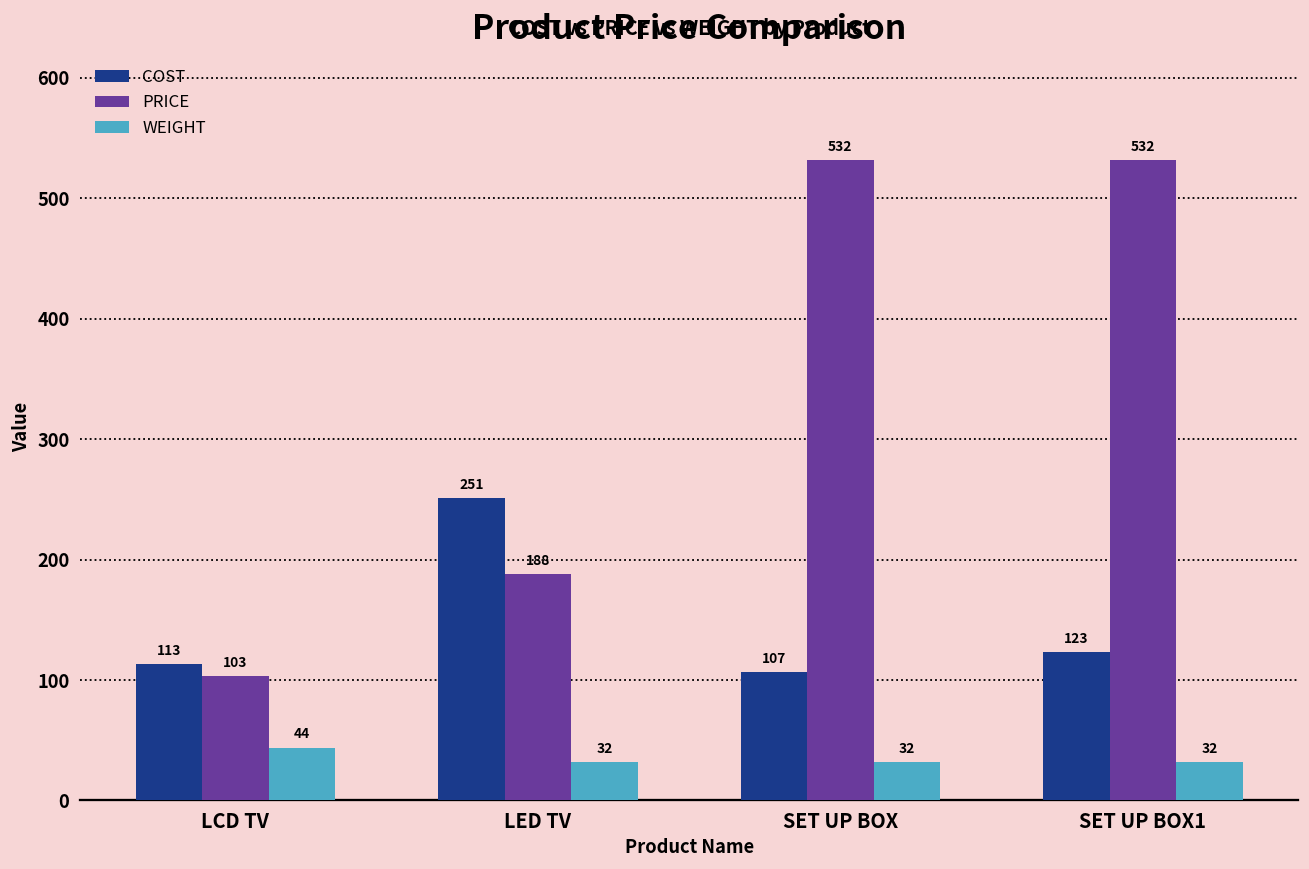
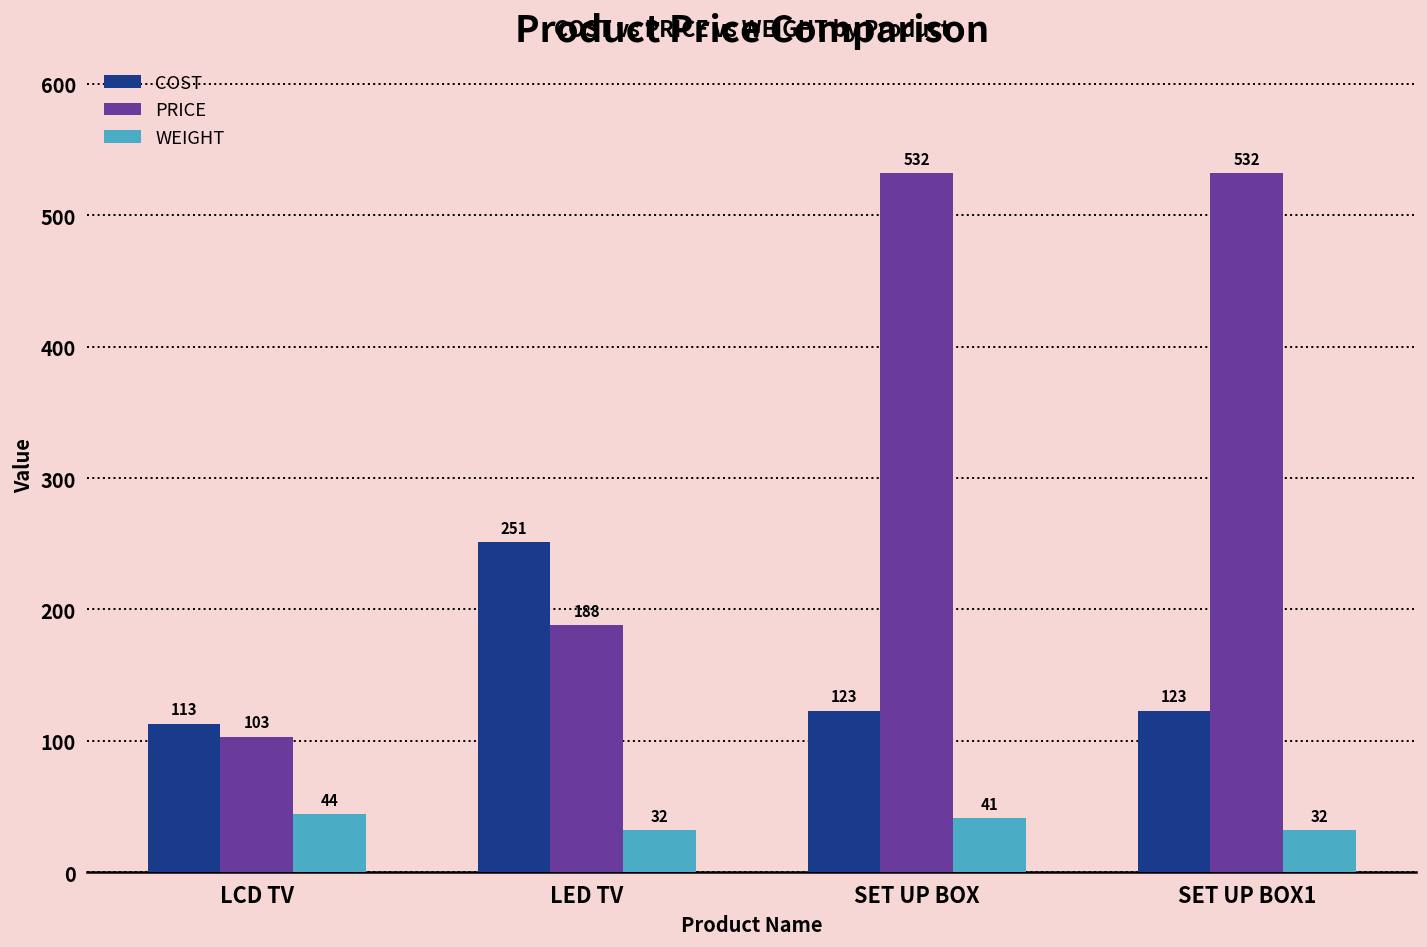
  {
    "COST": {
      "LCD TV": 113,
      "LED TV": 251,
-     "SET UP BOX": 107,
+     "SET UP BOX": 123,
      "SET UP BOX1": 123
    },
    "PRICE": {
      "LCD TV": 103,
      "LED TV": 188,
      "SET UP BOX": 532,
      "SET UP BOX1": 532
    },
    "WEIGHT": {
      "LCD TV": 44,
      "LED TV": 32,
-     "SET UP BOX": 32,
+     "SET UP BOX": 41,
      "SET UP BOX1": 32
    }
  }
